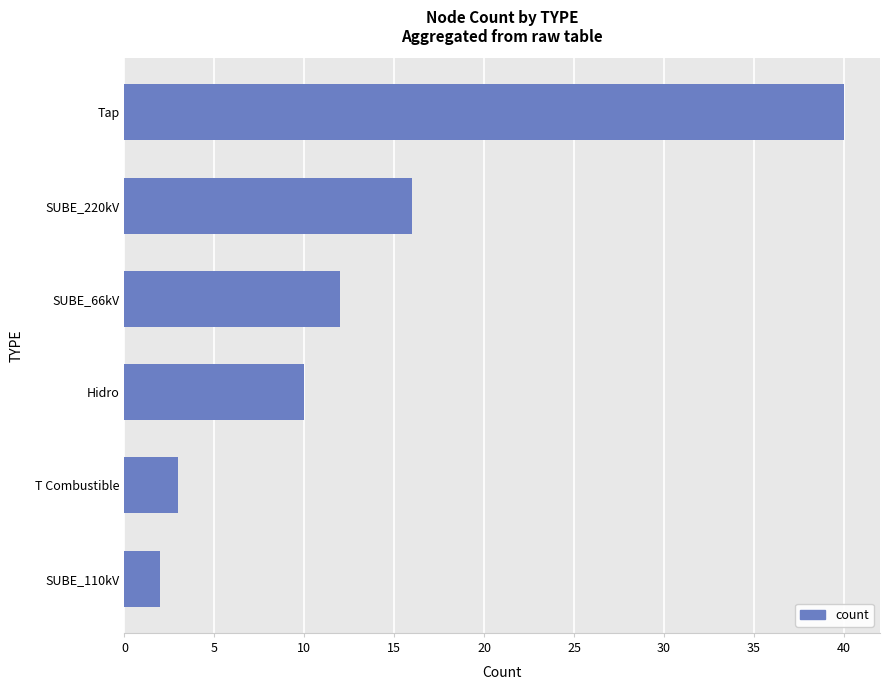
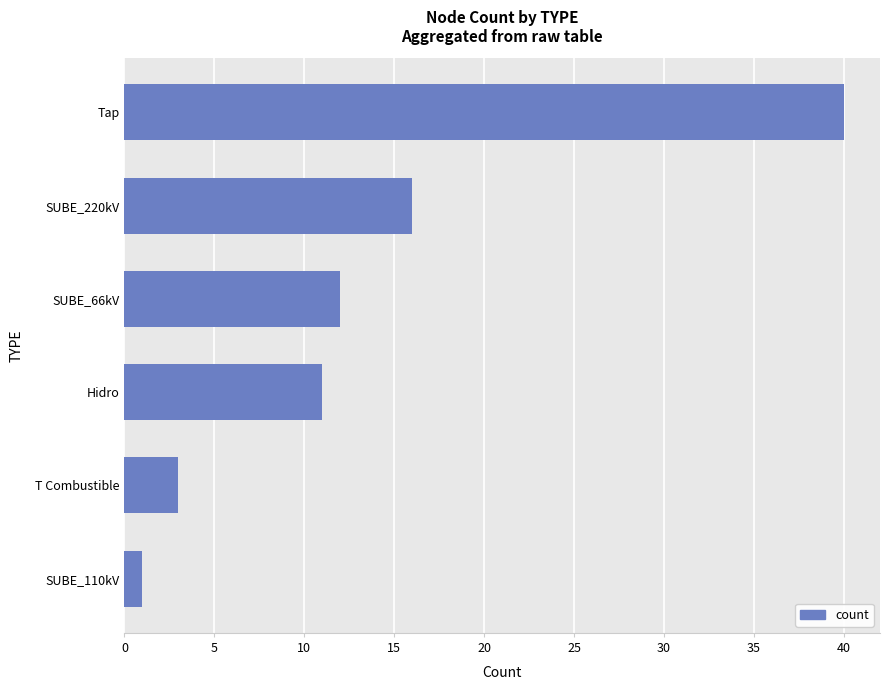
  {
    "Tap": 40,
    "SUBE_220kV": 16,
    "SUBE_66kV": 12,
-   "Hidro": 10,
+   "Hidro": 11,
    "T Combustible": 3,
-   "SUBE_110kV": 2
+   "SUBE_110kV": 1
  }
